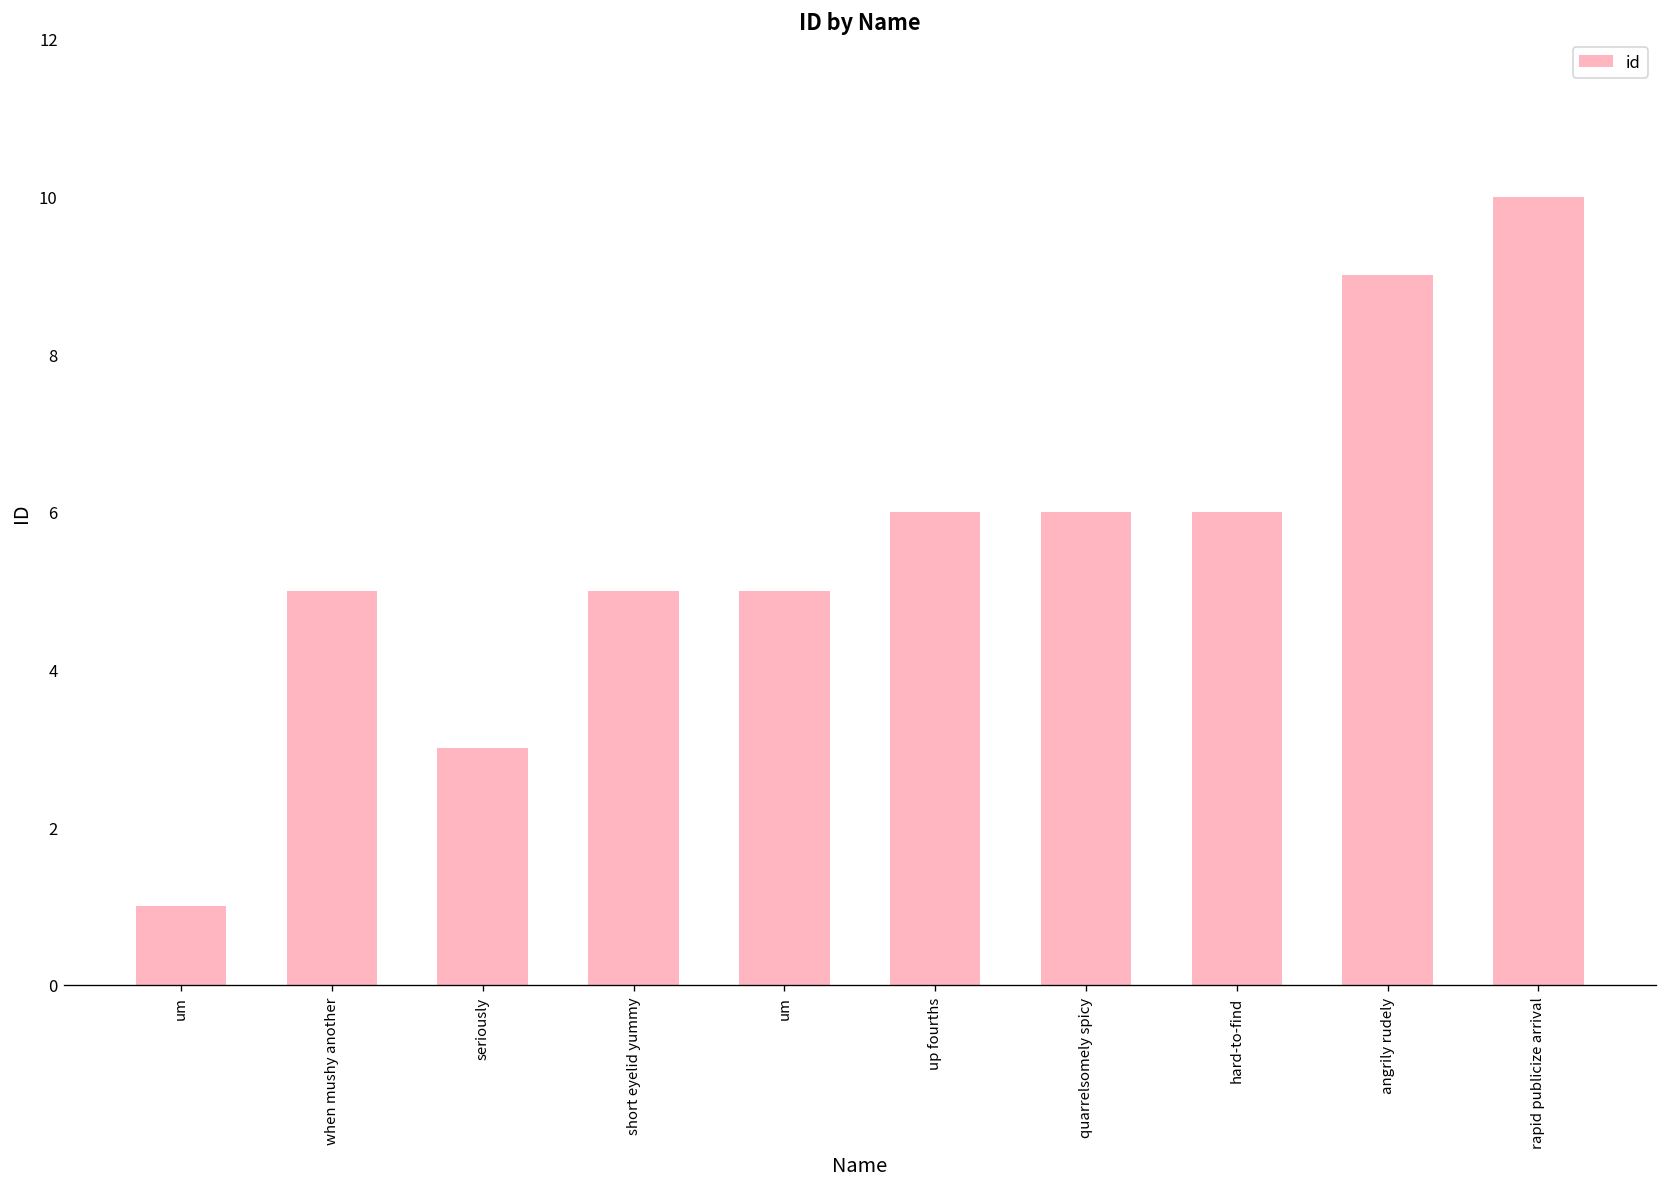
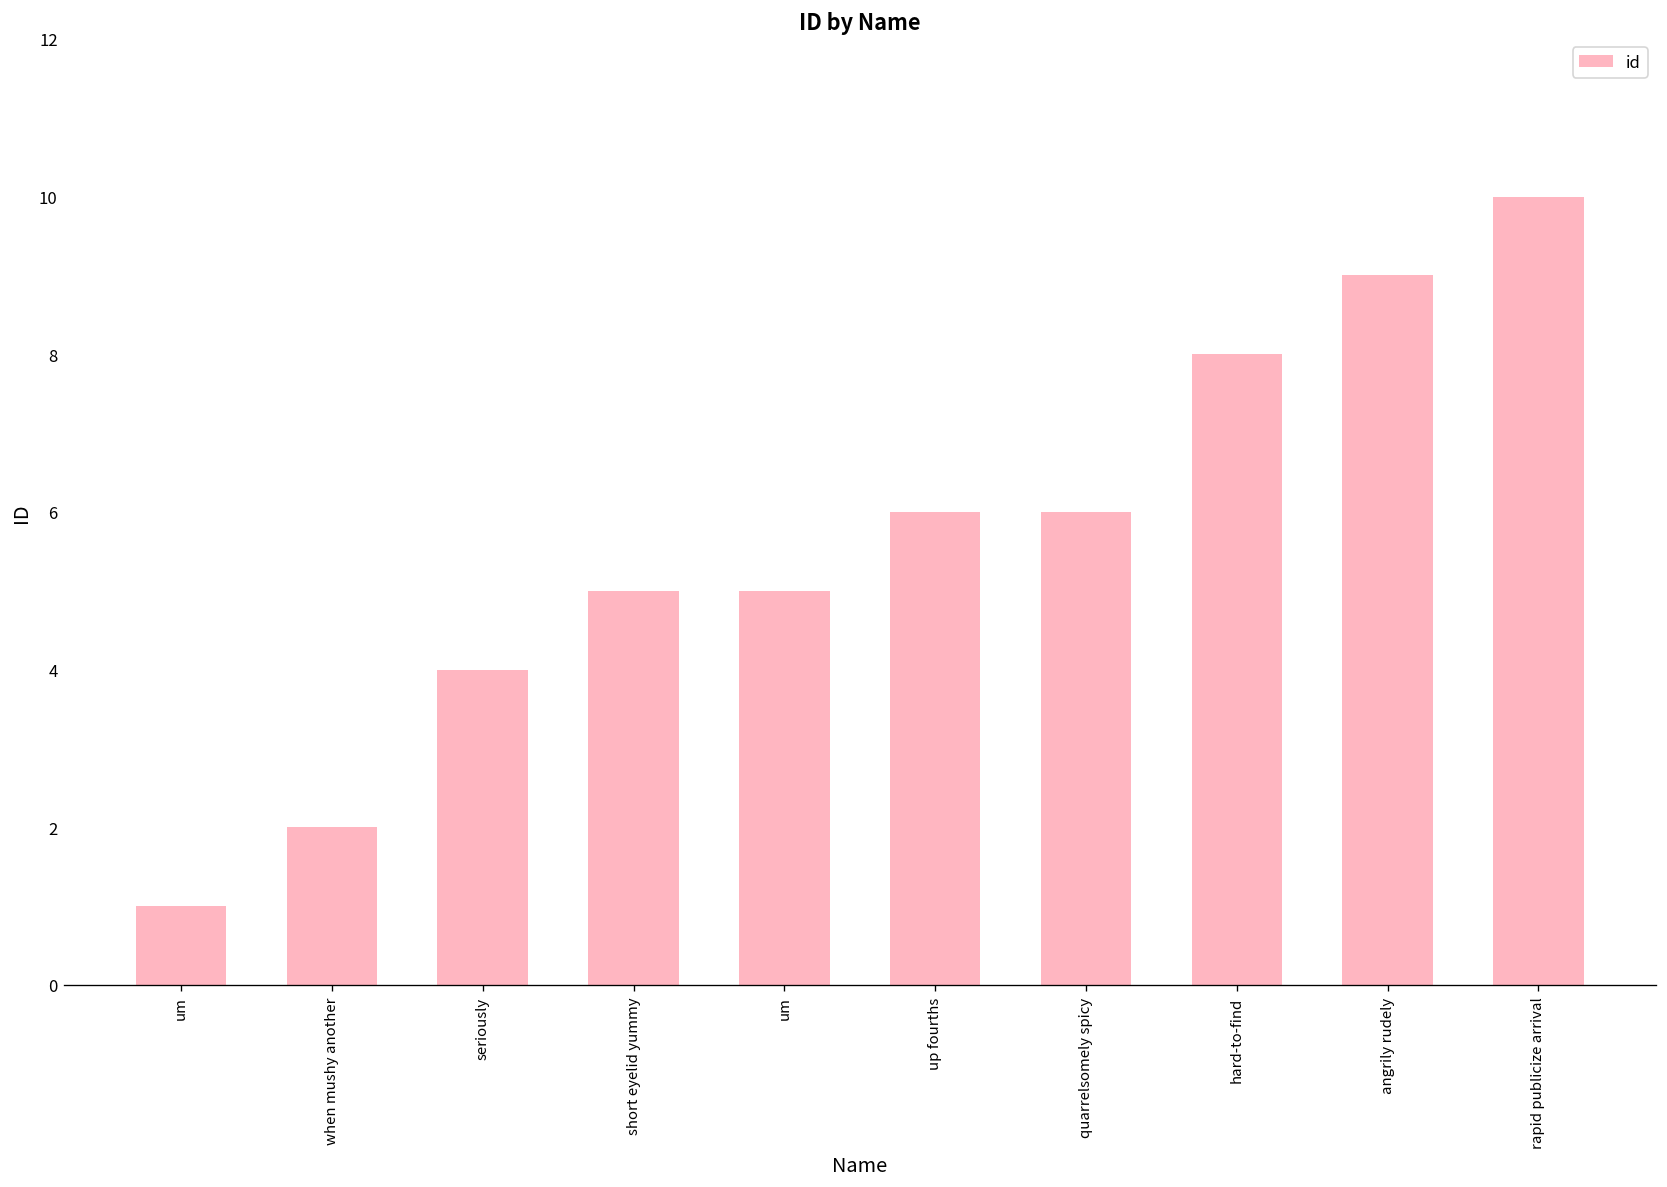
  {
-   "when mushy another": 5,
-   "seriously": 3,
+   "when mushy another": 2,
+   "seriously": 4,
    "short eyelid yummy": 5,
    "up fourths": 6,
    "quarrelsomely spicy": 6,
-   "hard-to-find": 6,
+   "hard-to-find": 8,
    "angrily rudely": 9,
    "rapid publicize arrival": 10
  }
